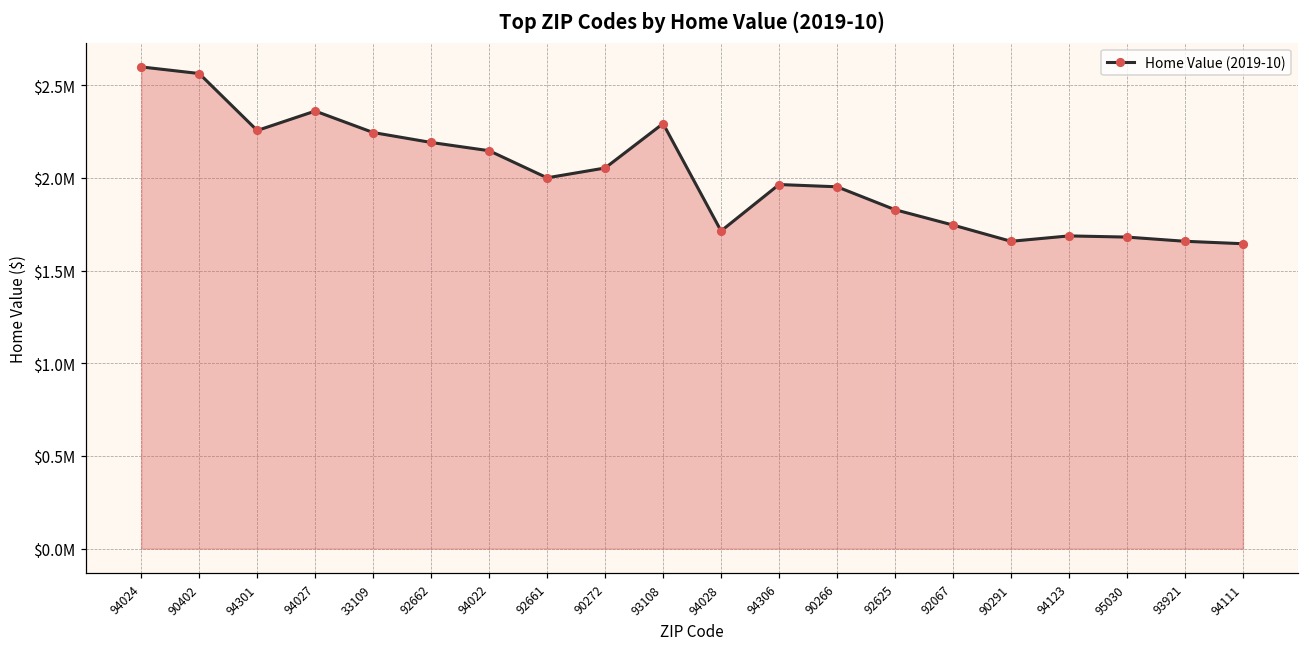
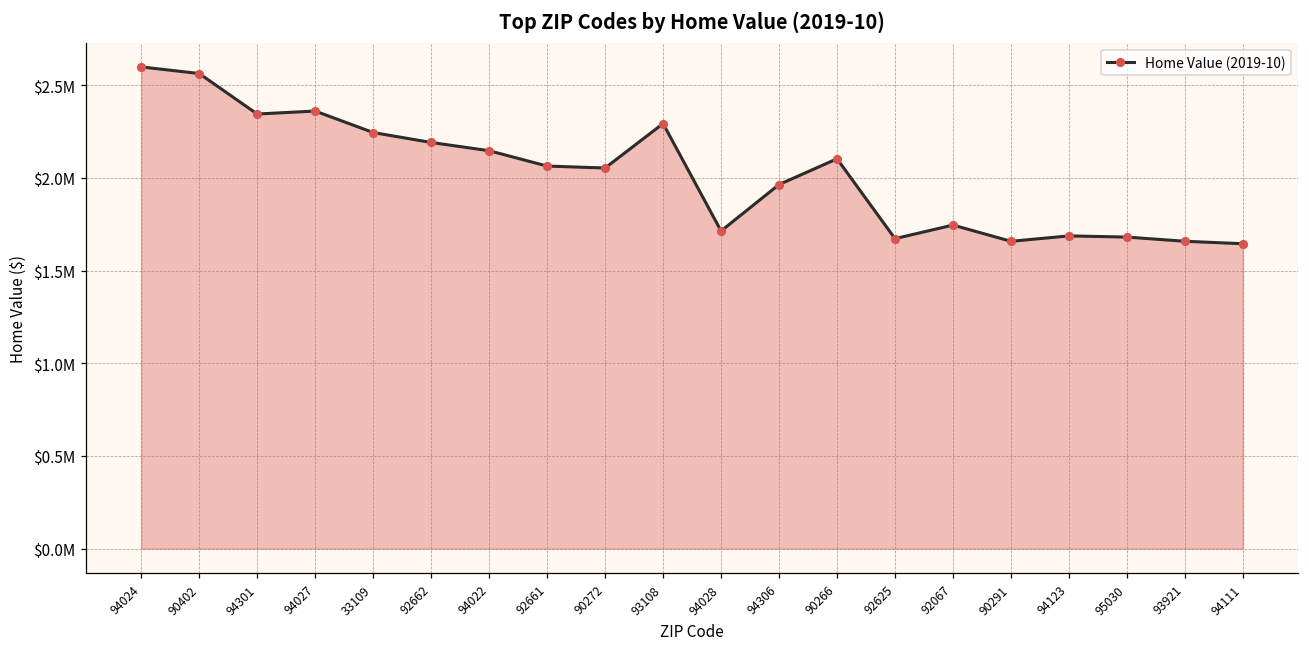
  {
    "94024": "$2600000",
    "90402": "$2560000",
-   "94301": "$2260000",
+   "94301": "$2340000",
    "94027": "$2360000",
    "33109": "$2240000",
    "92662": "$2190000",
    "94022": "$2150000",
-   "92661": "$2000000",
+   "92661": "$2060000",
    "90272": "$2050000",
    "93108": "$2290000",
    "94028": "$1710000",
    "94306": "$1960000",
-   "90266": "$1950000",
-   "92625": "$1830000",
+   "90266": "$2100000",
+   "92625": "$1670000",
    "92067": "$1750000",
    "90291": "$1660000",
    "94123": "$1690000",
    "95030": "$1680000",
    "93921": "$1660000",
    "94111": "$1640000"
  }
